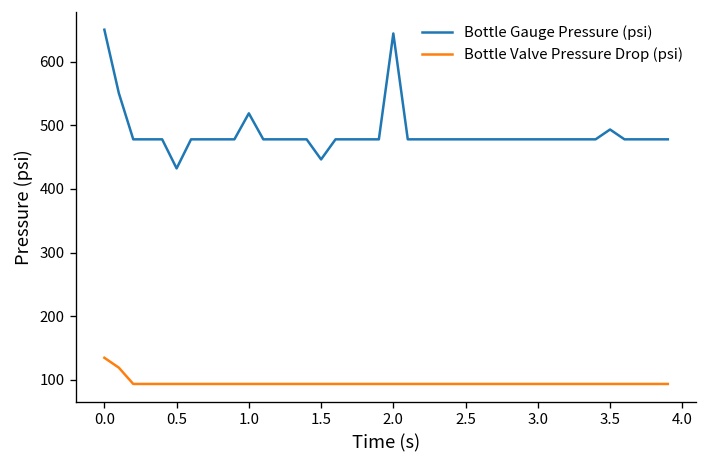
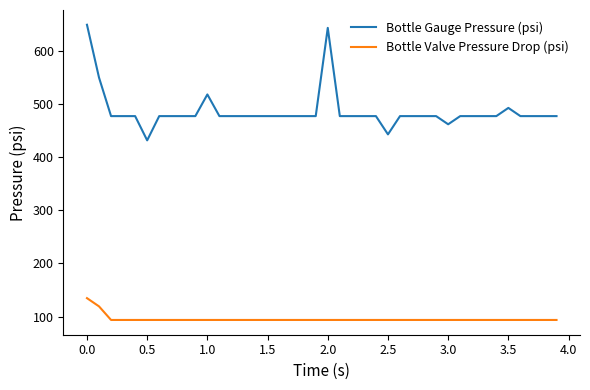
  {
    "Bottle Gauge Pressure (psi)": {
      "0.0": 650,
      "0.5": 430,
      "1.0": 520,
-     "1.5": 450,
+     "1.5": 480,
      "2.0": 640,
-     "2.5": 480,
-     "3.0": 480,
+     "2.5": 440,
+     "3.0": 460,
      "3.5": 490
    },
    "Bottle Valve Pressure Drop (psi)": {
      "0.0": 130,
      "0.5": 90,
      "1.0": 90,
      "1.5": 90,
      "2.0": 90,
      "2.5": 90,
      "3.0": 90,
      "3.5": 90
    }
  }
